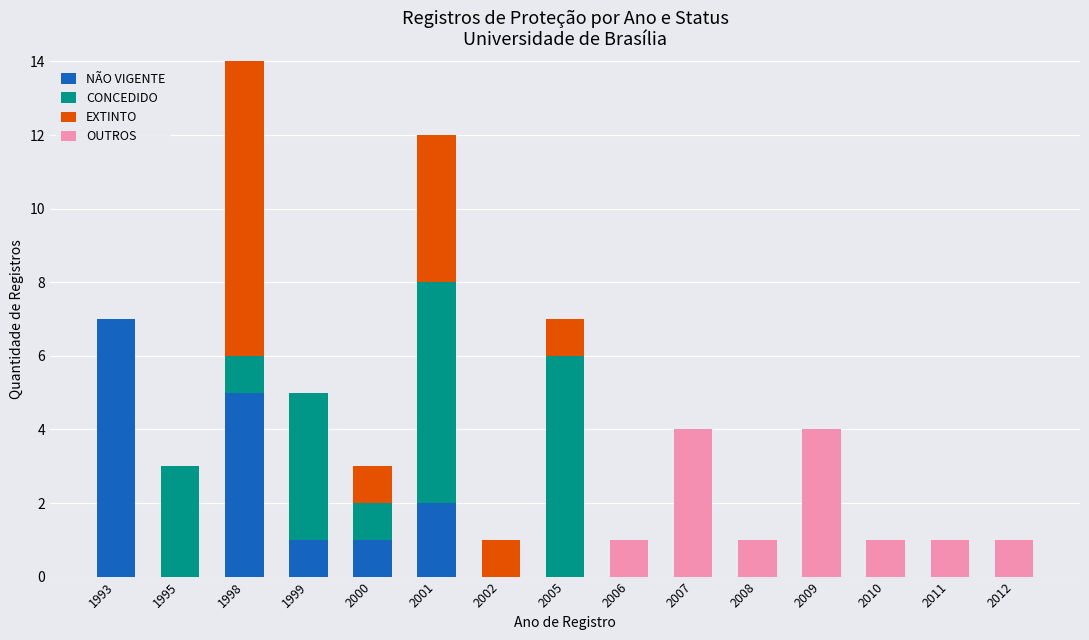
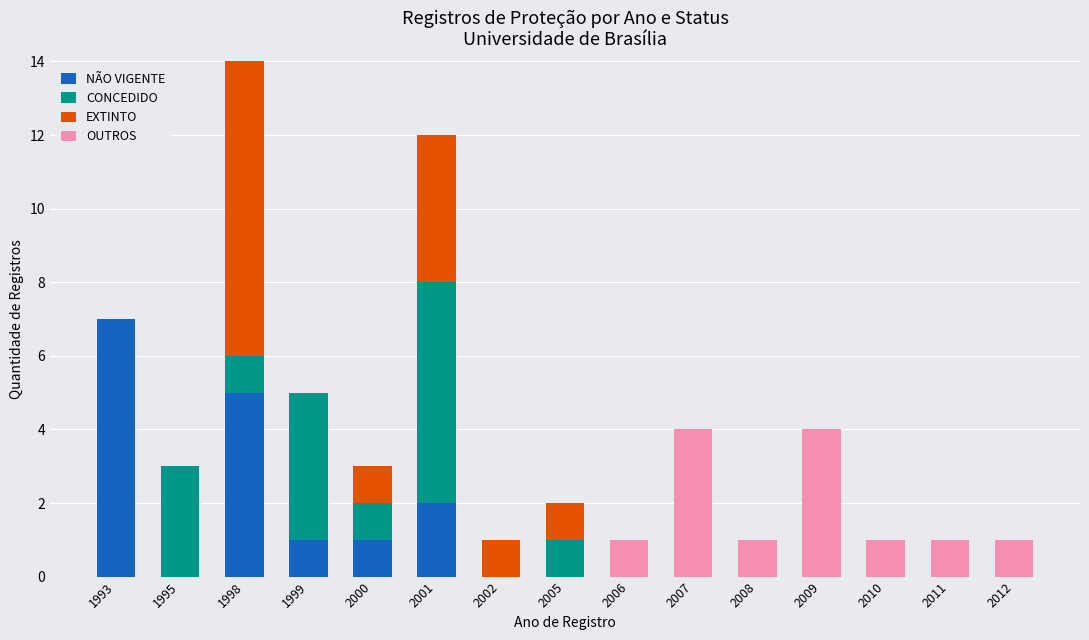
  {
    "NÃO VIGENTE": {
      "1993": 7,
      "1995": 0,
      "1998": 5,
      "1999": 1,
      "2000": 1,
      "2001": 2,
      "2002": 0,
      "2005": 0,
      "2006": 0,
      "2007": 0,
      "2008": 0,
      "2009": 0,
      "2010": 0,
      "2011": 0,
      "2012": 0
    },
    "CONCEDIDO": {
-     "2005": 6
+     "2005": 1
    },
    "EXTINTO": {
      "1993": 0,
      "1995": 0,
      "1998": 8,
      "1999": 0,
      "2000": 1,
      "2001": 4,
      "2002": 1,
      "2005": 1,
      "2006": 0,
      "2007": 0,
      "2008": 0,
      "2009": 0,
      "2010": 0,
      "2011": 0,
      "2012": 0
    },
    "OUTROS": {
      "1993": 0,
      "1995": 0,
      "1998": 0,
      "1999": 0,
      "2000": 0,
      "2001": 0,
      "2002": 0,
      "2005": 0,
      "2006": 1,
      "2007": 4,
      "2008": 1,
      "2009": 4,
      "2010": 1,
      "2011": 1,
      "2012": 1
    }
  }
